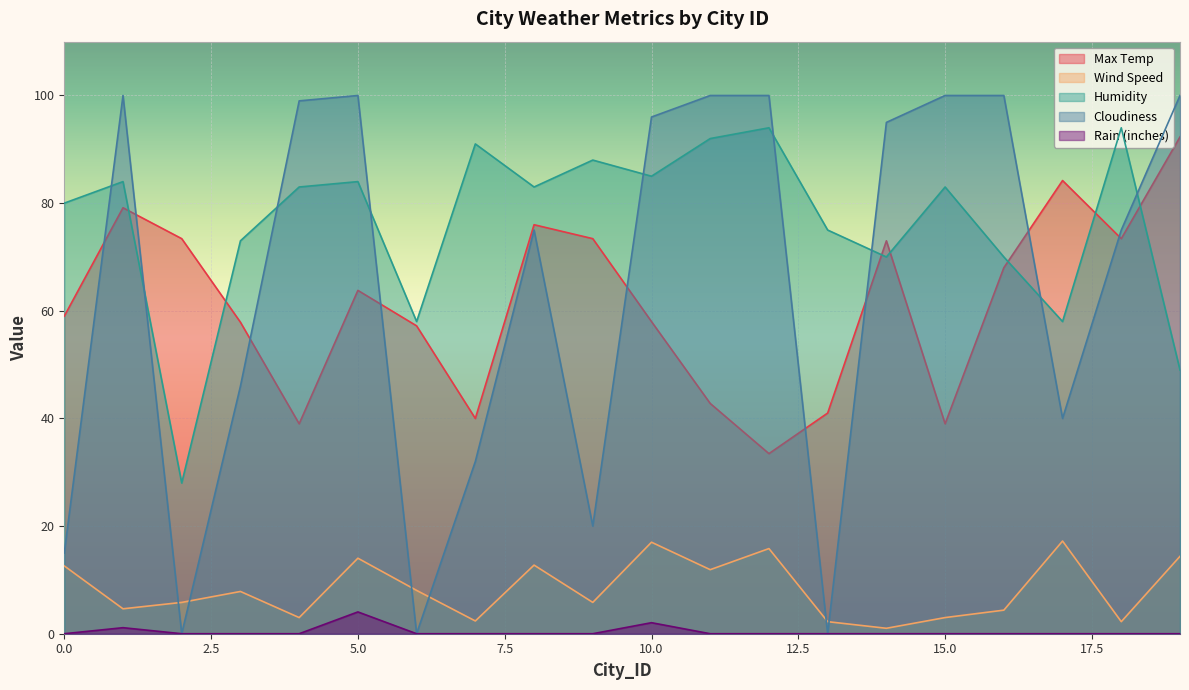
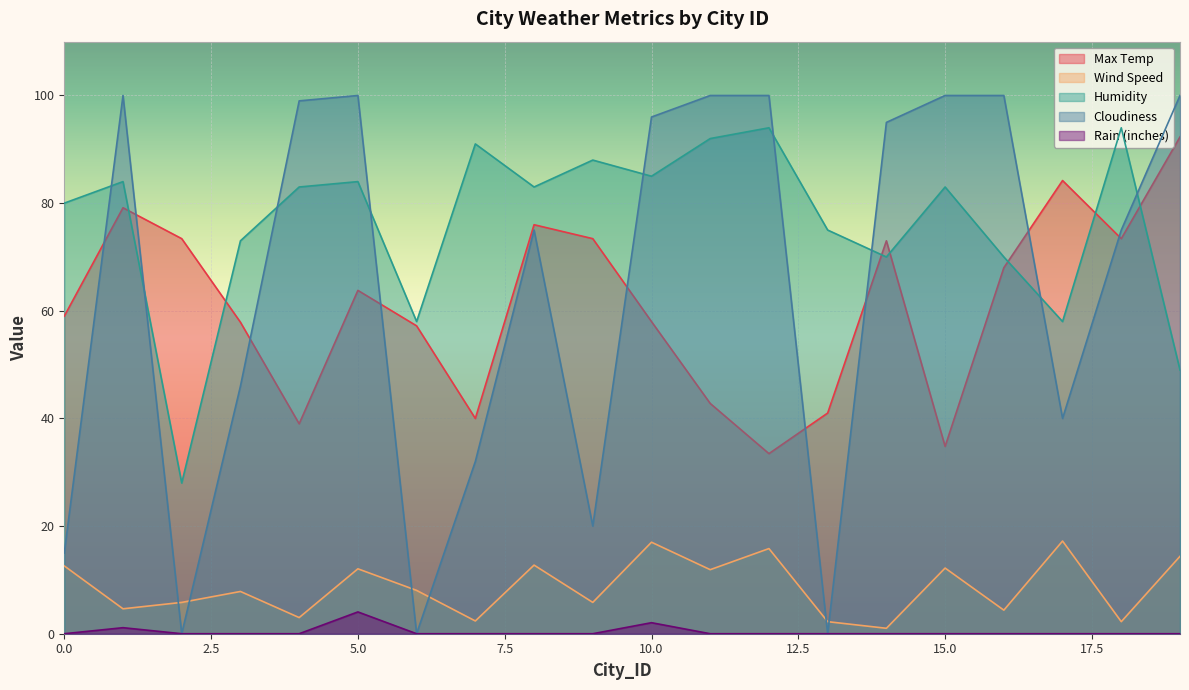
  {
    "Max Temp": {
      "0.0": 59,
      "5.0": 64,
      "10.0": 58,
-     "15.0": 39
+     "15.0": 35
    },
    "Wind Speed": {
      "0.0": 13,
-     "5.0": 14,
+     "5.0": 12,
      "10.0": 17,
-     "15.0": 3
+     "15.0": 12
    },
    "Rain (inches)": {
      "0.0": 0,
      "5.0": 4,
      "10.0": 2,
      "15.0": 0
    }
  }
